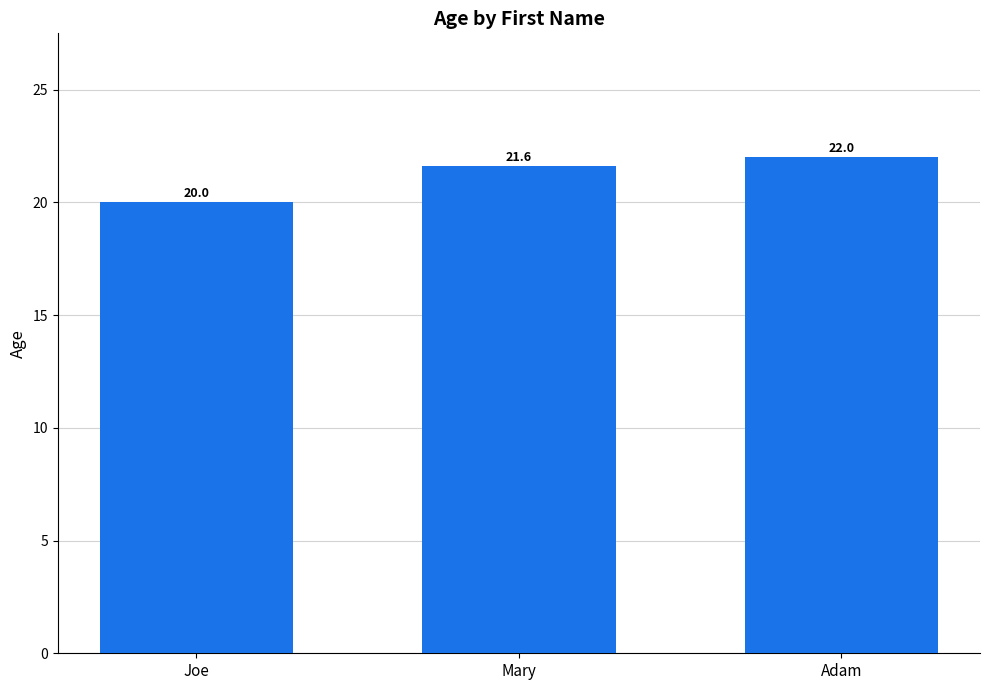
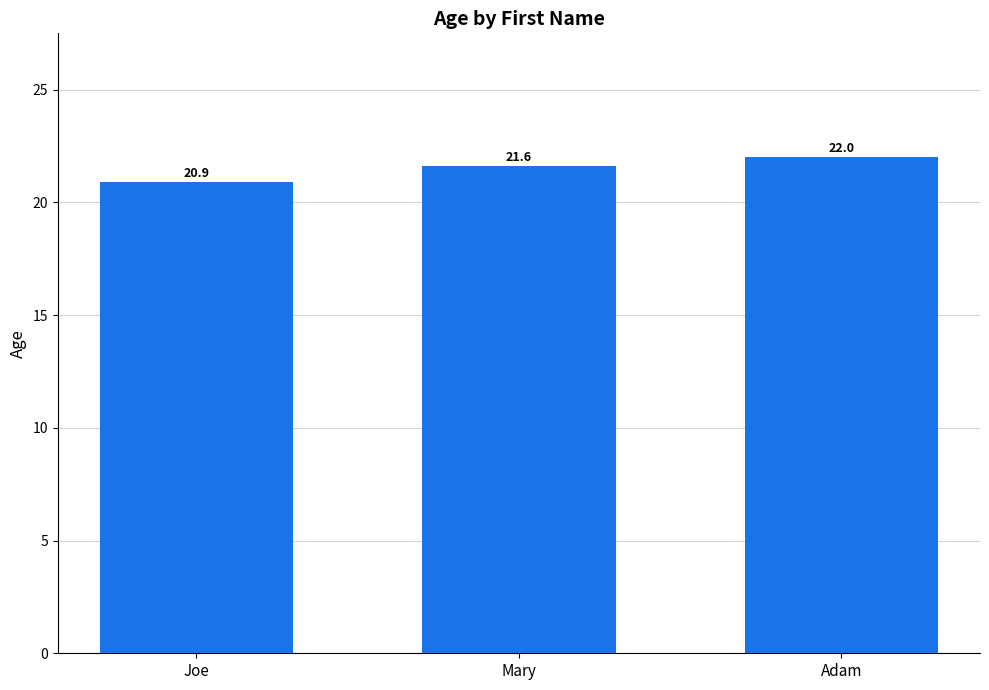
  {
-   "Joe": 20.0,
+   "Joe": 20.9,
    "Mary": 21.6,
    "Adam": 22.0
  }
